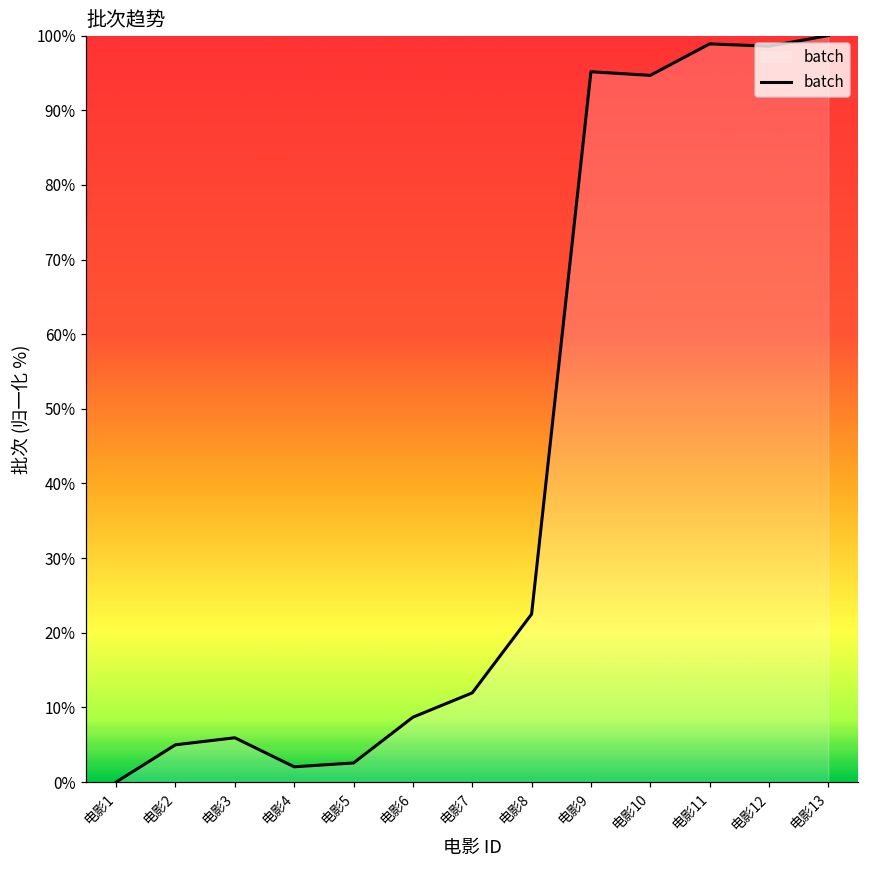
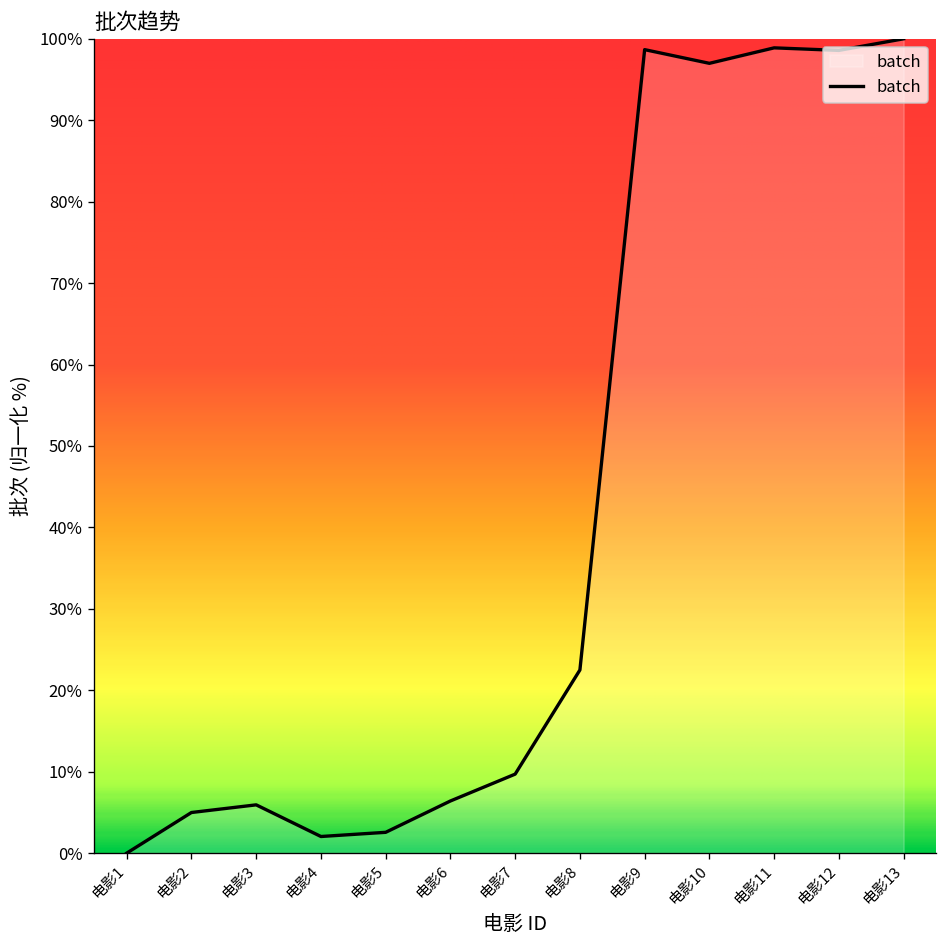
  {
    "电影1": "0%",
    "电影2": "5%",
    "电影3": "6%",
    "电影4": "2%",
    "电影5": "3%",
-   "电影6": "9%",
-   "电影7": "12%",
+   "电影6": "6%",
+   "电影7": "10%",
    "电影8": "22%",
-   "电影9": "95%",
-   "电影10": "95%",
+   "电影9": "99%",
+   "电影10": "97%",
    "电影11": "99%",
    "电影13": "100%"
  }
